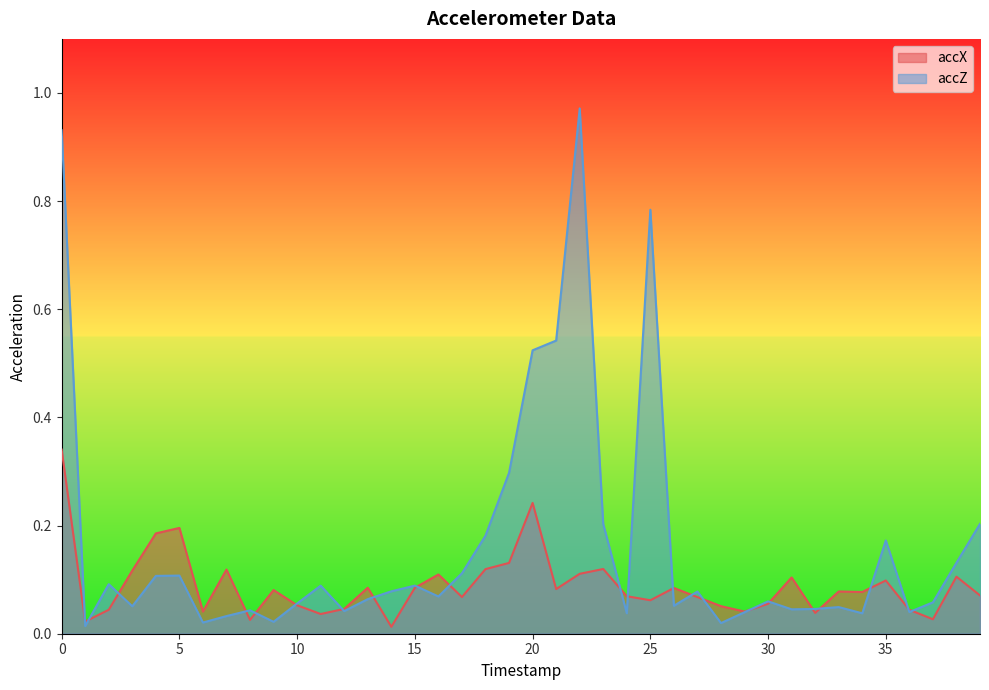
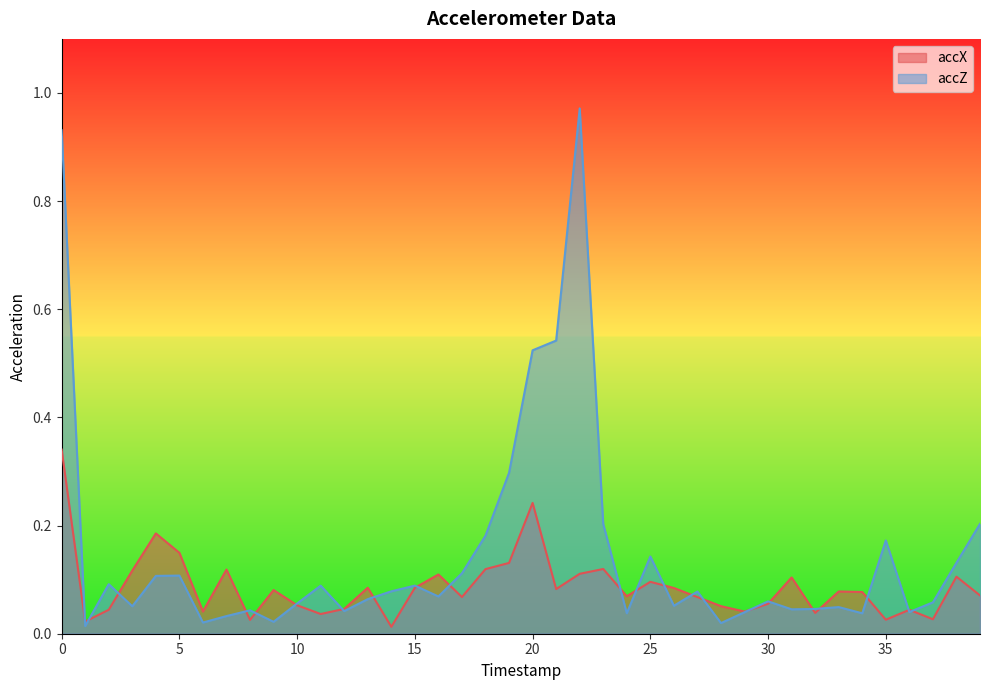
  {
    "accX": {
      "0": 0.34,
-     "5": 0.20,
+     "5": 0.15,
      "20": 0.24,
-     "25": 0.06,
-     "35": 0.10
+     "25": 0.10,
+     "35": 0.03
    },
    "accZ": {
      "0": 0.93,
      "5": 0.11,
      "20": 0.52,
-     "25": 0.78,
+     "25": 0.14,
      "35": 0.17
    }
  }
